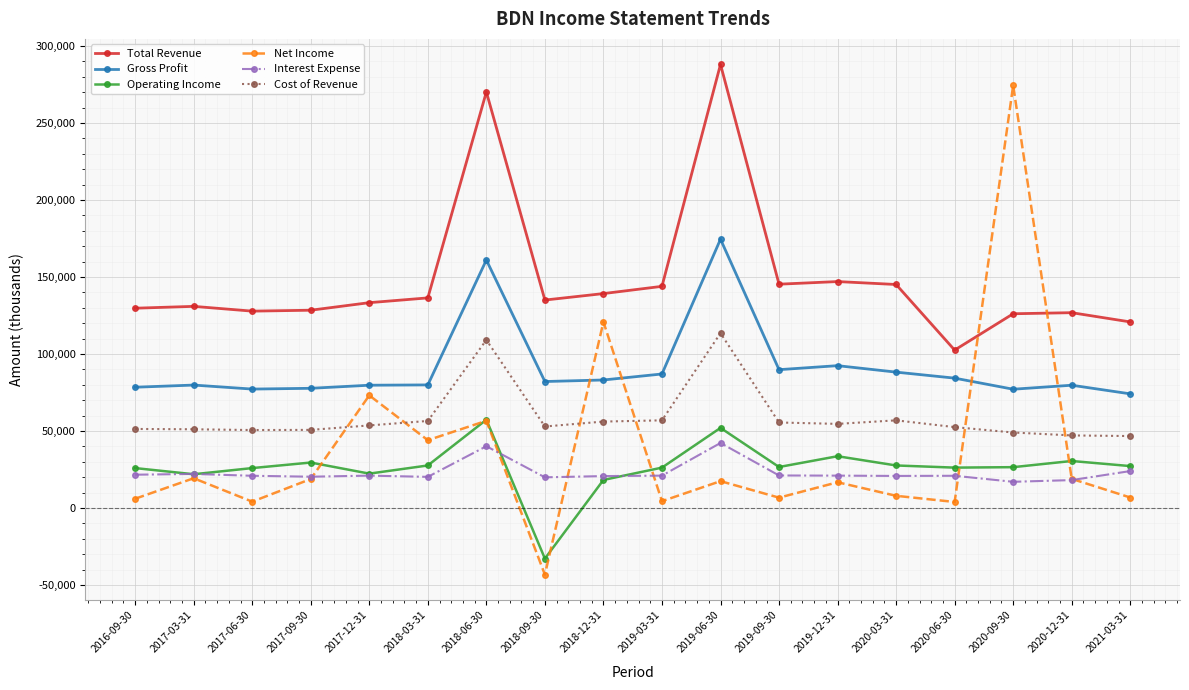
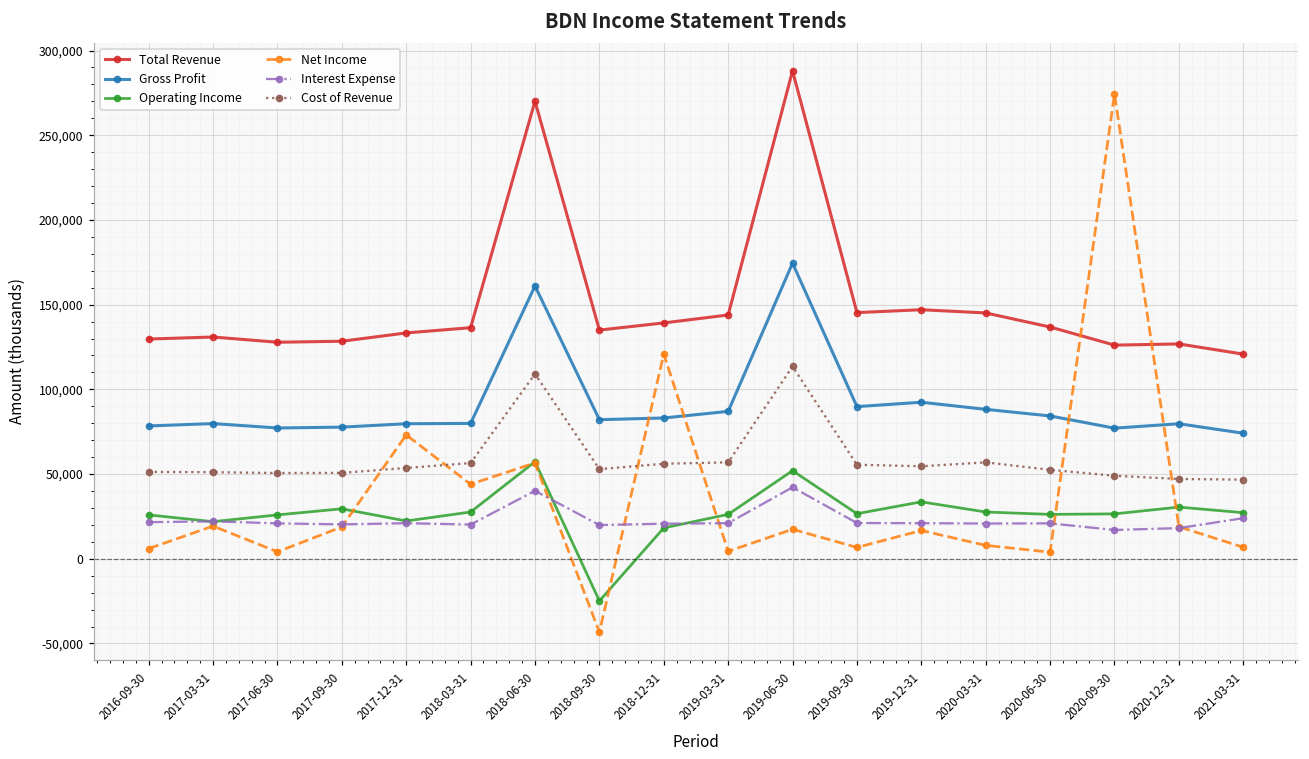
  {
    "Total Revenue": {
      "2016-09-30": "130,000",
      "2017-03-31": "131,000",
      "2017-06-30": "128,000",
      "2017-09-30": "128,000",
      "2017-12-31": "133,000",
      "2018-03-31": "136,000",
      "2018-06-30": "270,000",
      "2018-09-30": "135,000",
      "2018-12-31": "139,000",
      "2019-03-31": "144,000",
      "2019-06-30": "288,000",
      "2019-09-30": "145,000",
      "2019-12-31": "147,000",
      "2020-03-31": "145,000",
-     "2020-06-30": "103,000",
+     "2020-06-30": "137,000",
      "2020-09-30": "126,000",
      "2020-12-31": "127,000",
      "2021-03-31": "121,000"
    },
    "Gross Profit": {
      "2016-09-30": "78,000",
      "2017-03-31": "80,000",
      "2017-06-30": "77,000",
      "2017-09-30": "78,000",
      "2017-12-31": "80,000",
      "2018-03-31": "80,000",
      "2018-06-30": "161,000",
      "2018-09-30": "82,000",
      "2018-12-31": "83,000",
      "2019-03-31": "87,000",
      "2019-06-30": "175,000",
      "2019-09-30": "90,000",
      "2019-12-31": "92,000",
      "2020-03-31": "88,000",
      "2020-06-30": "84,000",
      "2020-09-30": "77,000",
      "2020-12-31": "80,000",
      "2021-03-31": "74,000"
    },
    "Operating Income": {
      "2016-09-30": "26,000",
      "2017-06-30": "26,000",
      "2017-09-30": "30,000",
      "2018-03-31": "28,000",
-     "2018-09-30": "-33,000",
+     "2018-09-30": "-25,000",
      "2018-12-31": "18,000",
      "2019-03-31": "26,000",
      "2019-06-30": "52,000",
      "2019-09-30": "27,000",
      "2019-12-31": "34,000",
      "2020-03-31": "28,000",
      "2020-06-30": "26,000",
      "2020-09-30": "27,000",
      "2020-12-31": "31,000",
      "2021-03-31": "27,000"
    },
    "Net Income": {
      "2016-09-30": "6,000",
      "2017-03-31": "19,000",
      "2017-06-30": "4,000",
      "2017-12-31": "73,000",
      "2018-03-31": "44,000",
      "2018-09-30": "-43,000",
      "2018-12-31": "121,000",
      "2019-03-31": "4,000",
      "2019-06-30": "17,000",
      "2019-09-30": "7,000",
      "2019-12-31": "17,000",
      "2020-03-31": "8,000",
      "2020-06-30": "4,000",
      "2020-09-30": "274,000",
      "2021-03-31": "7,000"
    },
    "Interest Expense": {
      "2016-09-30": "22,000",
      "2017-06-30": "21,000",
      "2018-03-31": "20,000",
      "2018-06-30": "40,000",
      "2018-09-30": "20,000",
      "2018-12-31": "21,000",
      "2019-03-31": "21,000",
      "2019-06-30": "42,000",
      "2019-09-30": "21,000",
      "2019-12-31": "21,000",
      "2020-03-31": "21,000",
      "2020-06-30": "21,000",
      "2020-09-30": "17,000",
      "2021-03-31": "24,000"
    },
    "Cost of Revenue": {
      "2016-09-30": "51,000",
      "2017-03-31": "51,000",
      "2017-06-30": "51,000",
      "2017-09-30": "51,000",
      "2017-12-31": "54,000",
      "2018-03-31": "57,000",
      "2018-06-30": "109,000",
      "2018-09-30": "53,000",
      "2018-12-31": "56,000",
      "2019-03-31": "57,000",
      "2019-06-30": "114,000",
      "2019-09-30": "56,000",
      "2019-12-31": "55,000",
      "2020-03-31": "57,000",
      "2020-06-30": "53,000",
      "2020-09-30": "49,000",
      "2020-12-31": "47,000",
      "2021-03-31": "47,000"
    }
  }
